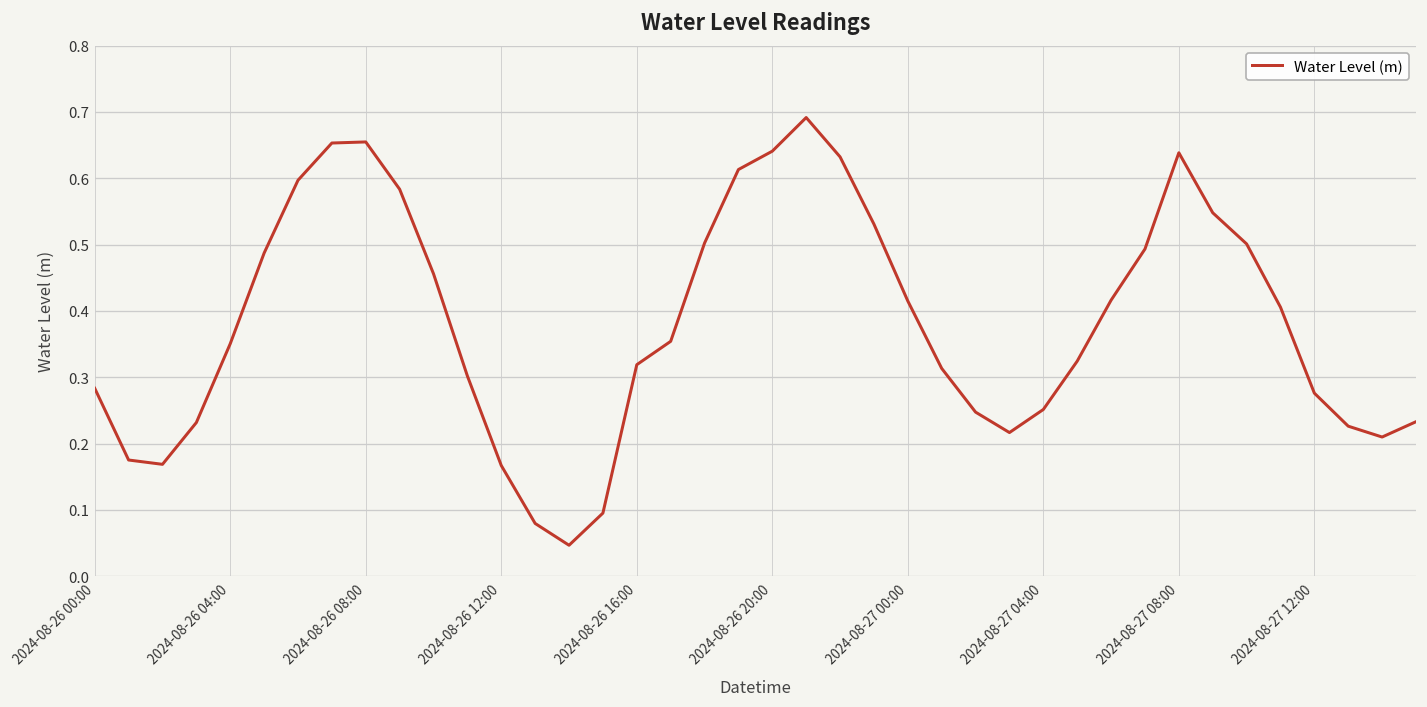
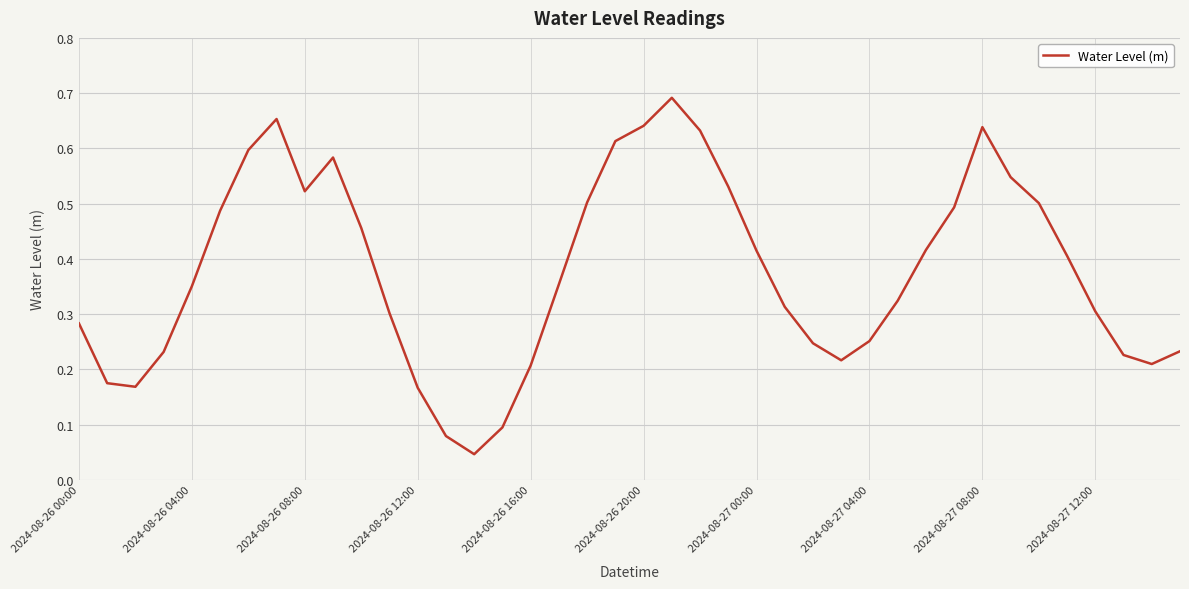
  {
    "2024-08-26 00:00": 0.28,
    "2024-08-26 04:00": 0.35,
-   "2024-08-26 08:00": 0.65,
+   "2024-08-26 08:00": 0.52,
    "2024-08-26 12:00": 0.17,
-   "2024-08-26 16:00": 0.32,
+   "2024-08-26 16:00": 0.21,
    "2024-08-26 20:00": 0.64,
    "2024-08-27 00:00": 0.41,
    "2024-08-27 04:00": 0.25,
    "2024-08-27 08:00": 0.64,
-   "2024-08-27 12:00": 0.28
+   "2024-08-27 12:00": 0.31
  }
